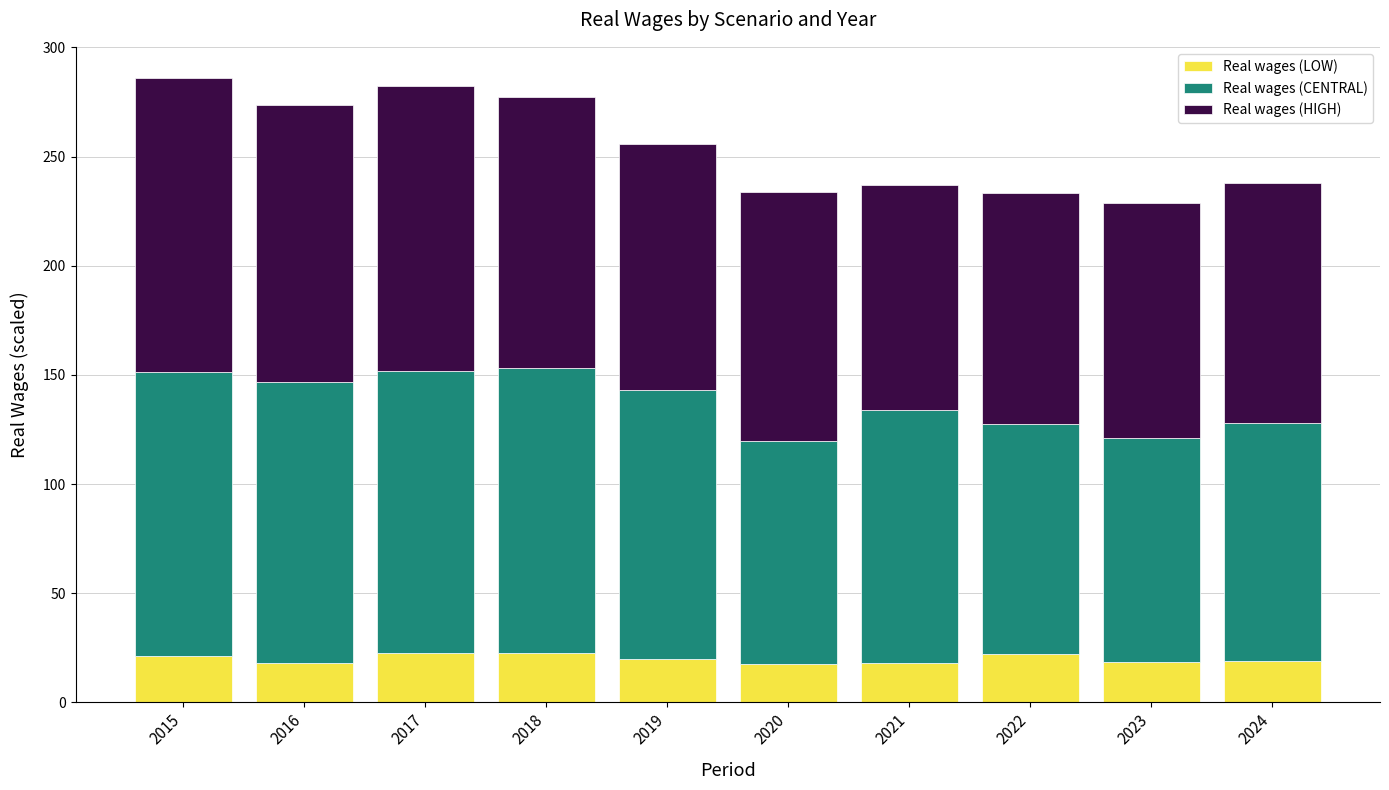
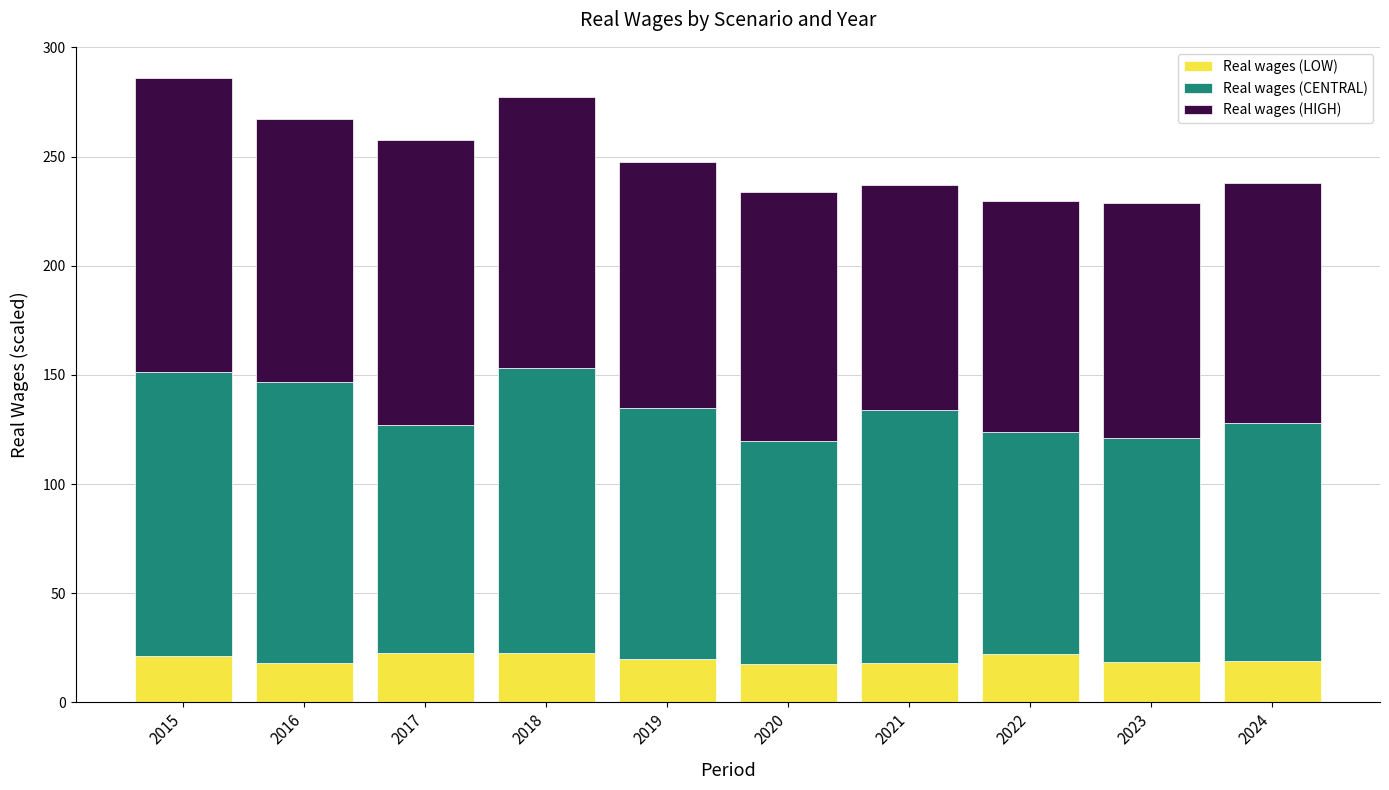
  {
    "Real wages (LOW)": {
      "2015": 21,
      "2016": 18,
      "2017": 22,
      "2018": 23,
      "2019": 20,
      "2020": 18,
      "2021": 18,
      "2022": 22,
      "2023": 19,
      "2024": 19
    },
    "Real wages (CENTRAL)": {
      "2015": 130,
      "2016": 129,
-     "2017": 129,
+     "2017": 104,
      "2018": 131,
-     "2019": 123,
+     "2019": 115,
      "2020": 102,
      "2021": 116,
-     "2022": 105,
+     "2022": 102,
      "2023": 102,
      "2024": 109
    },
    "Real wages (HIGH)": {
      "2015": 135,
-     "2016": 127,
+     "2016": 120,
      "2017": 131,
      "2018": 124,
      "2019": 113,
      "2020": 114,
      "2021": 103,
      "2022": 106,
      "2023": 108,
      "2024": 110
    }
  }
